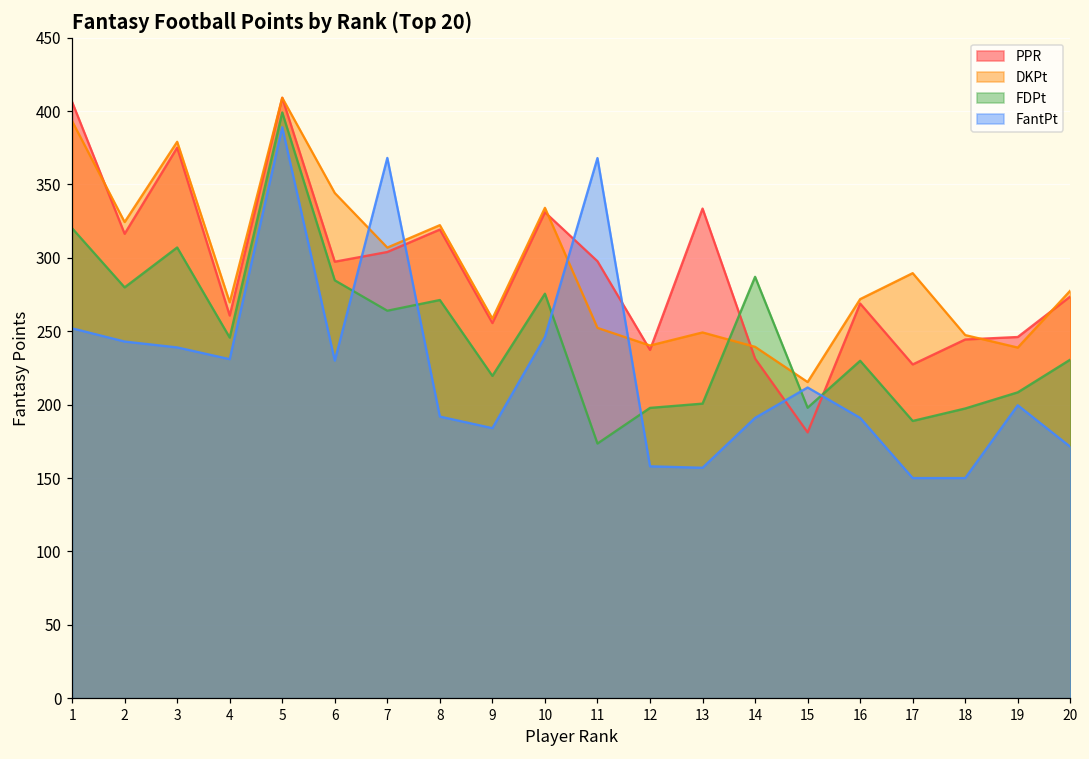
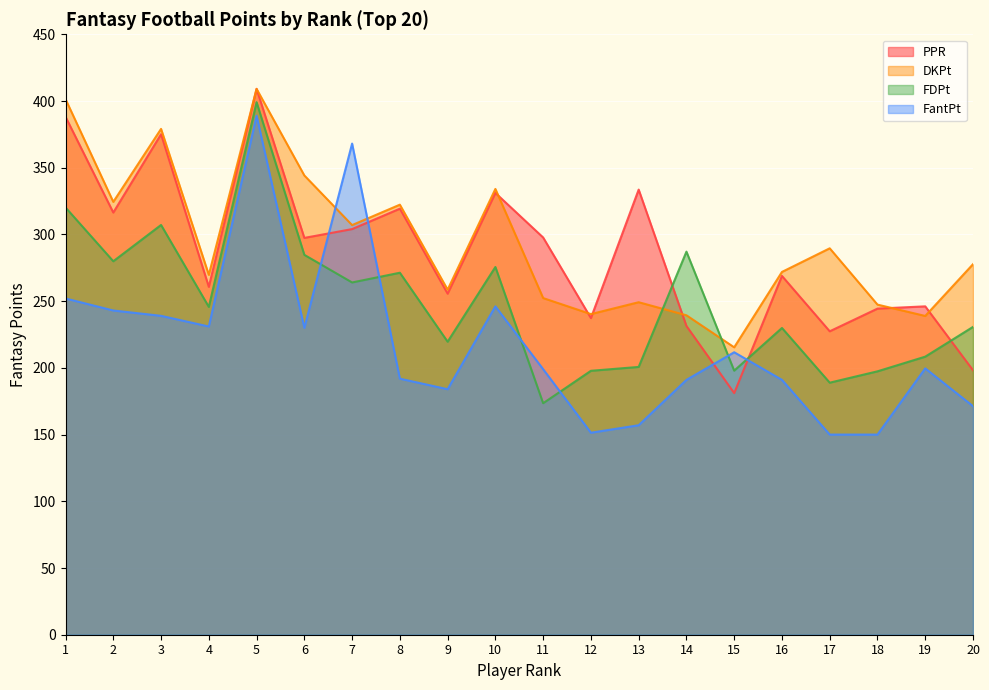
  {
    "PPR": {
-     "1": 406,
+     "1": 388,
      "2": 316,
      "3": 375,
      "4": 261,
      "6": 297,
      "7": 304,
      "8": 319,
      "9": 256,
      "10": 331,
      "11": 298,
      "12": 237,
      "13": 334,
      "14": 231,
      "15": 181,
      "16": 269,
      "17": 227,
      "18": 244,
      "19": 246,
-     "20": 274
+     "20": 198
    },
    "DKPt": {
-     "1": 393,
+     "1": 401,
      "2": 324,
      "3": 379,
      "4": 270,
      "6": 344,
      "7": 307,
      "8": 322,
      "9": 259,
      "10": 334,
      "11": 252,
      "12": 240,
      "13": 249,
      "14": 239,
      "15": 215,
      "16": 272,
      "17": 290,
      "18": 247,
      "19": 239,
      "20": 278
    },
    "FDPt": {
      "1": 320,
      "2": 280,
      "3": 307,
      "4": 246,
      "5": 399,
      "6": 285,
      "7": 264,
      "8": 271,
      "9": 220,
      "10": 276,
      "11": 174,
      "12": 198,
      "13": 201,
      "14": 287,
      "15": 198,
      "16": 230,
      "17": 189,
      "18": 197,
      "19": 208,
      "20": 231
    },
    "FantPt": {
      "1": 252,
      "2": 243,
      "3": 239,
      "4": 231,
      "5": 389,
      "6": 230,
      "7": 368,
      "8": 192,
      "9": 184,
      "10": 246,
-     "11": 368,
-     "12": 158,
+     "11": 199,
+     "12": 151,
      "13": 157,
      "14": 191,
      "15": 212,
      "16": 191,
      "17": 150,
      "18": 150,
      "19": 200,
      "20": 171
    }
  }
